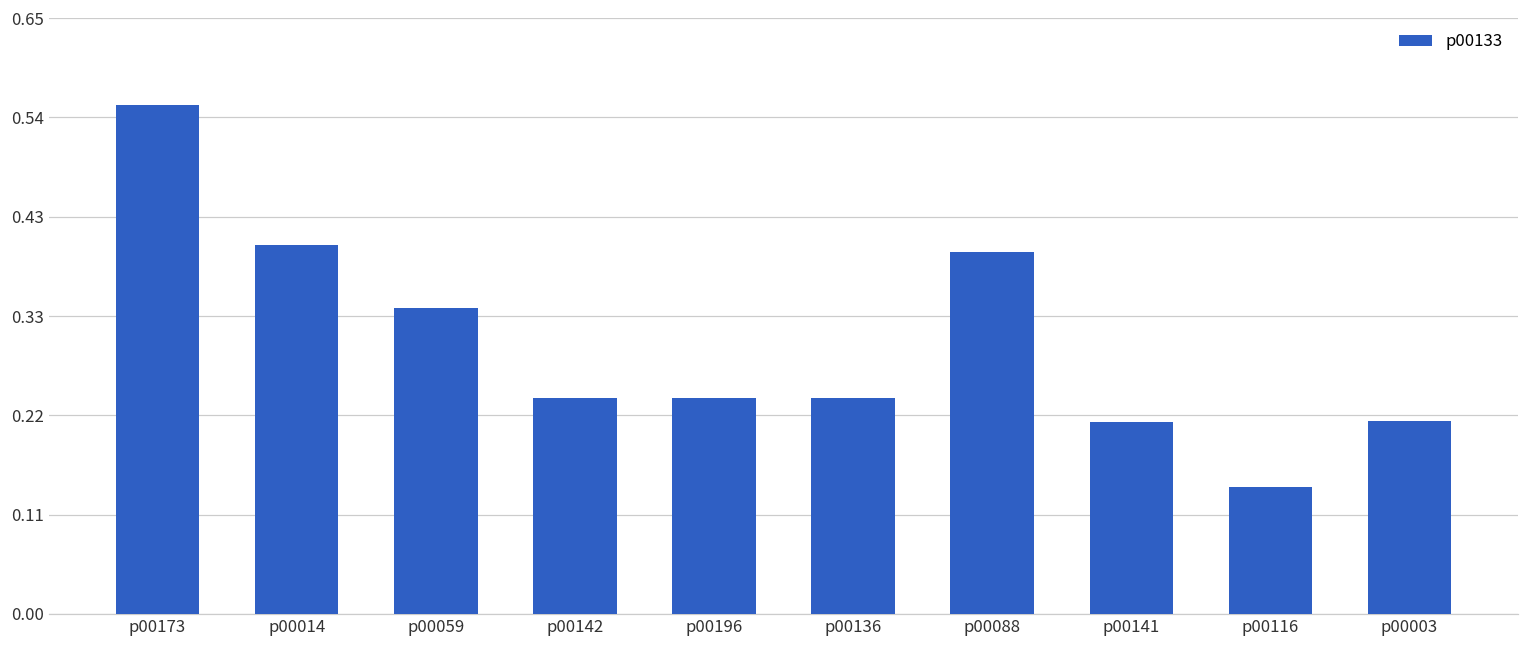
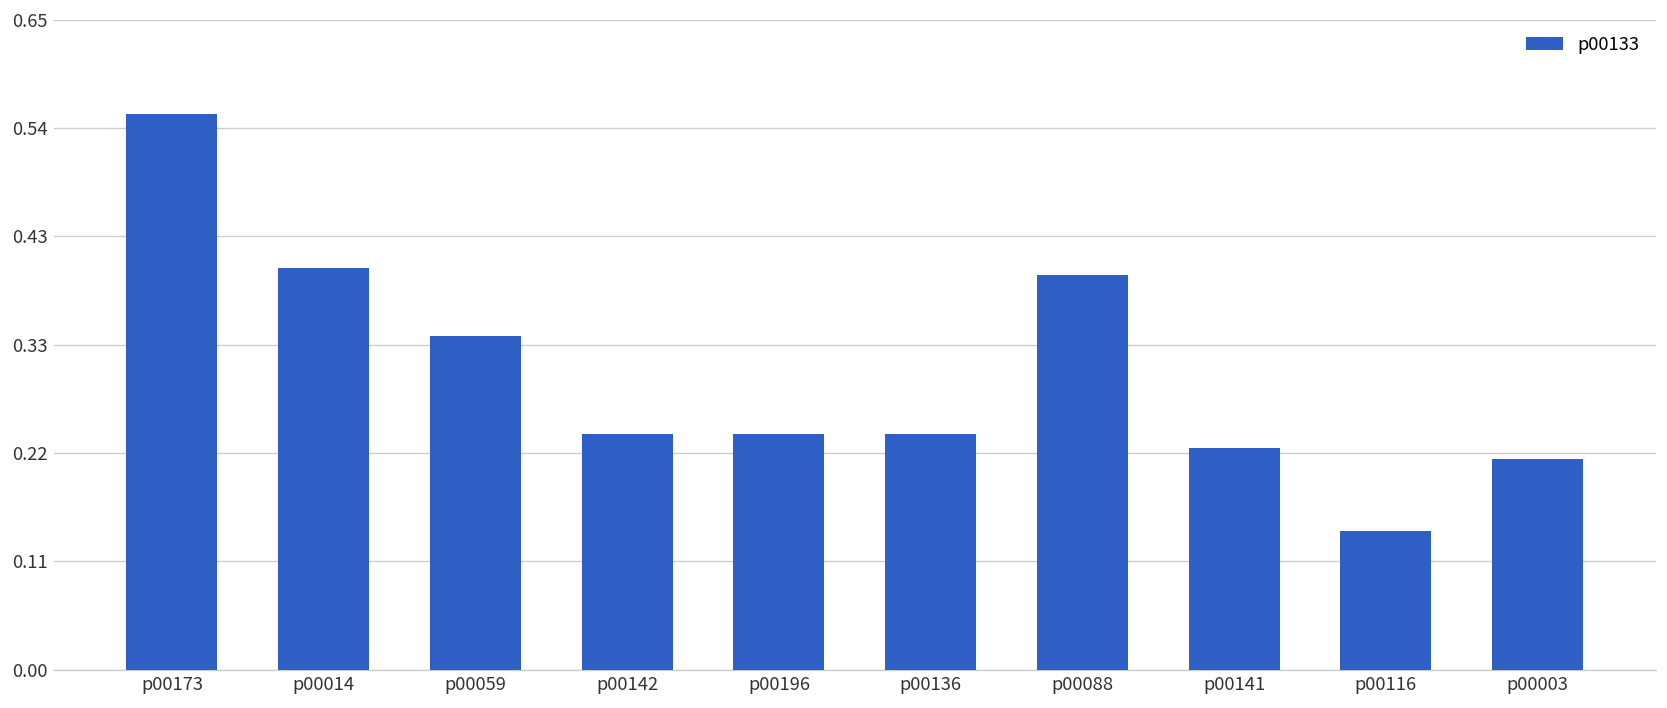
  {
    "p00173": 0.56,
    "p00014": 0.40,
    "p00059": 0.33,
    "p00142": 0.24,
    "p00196": 0.24,
    "p00136": 0.24,
    "p00088": 0.40,
-   "p00141": 0.21,
+   "p00141": 0.22,
    "p00116": 0.14,
    "p00003": 0.21
  }
